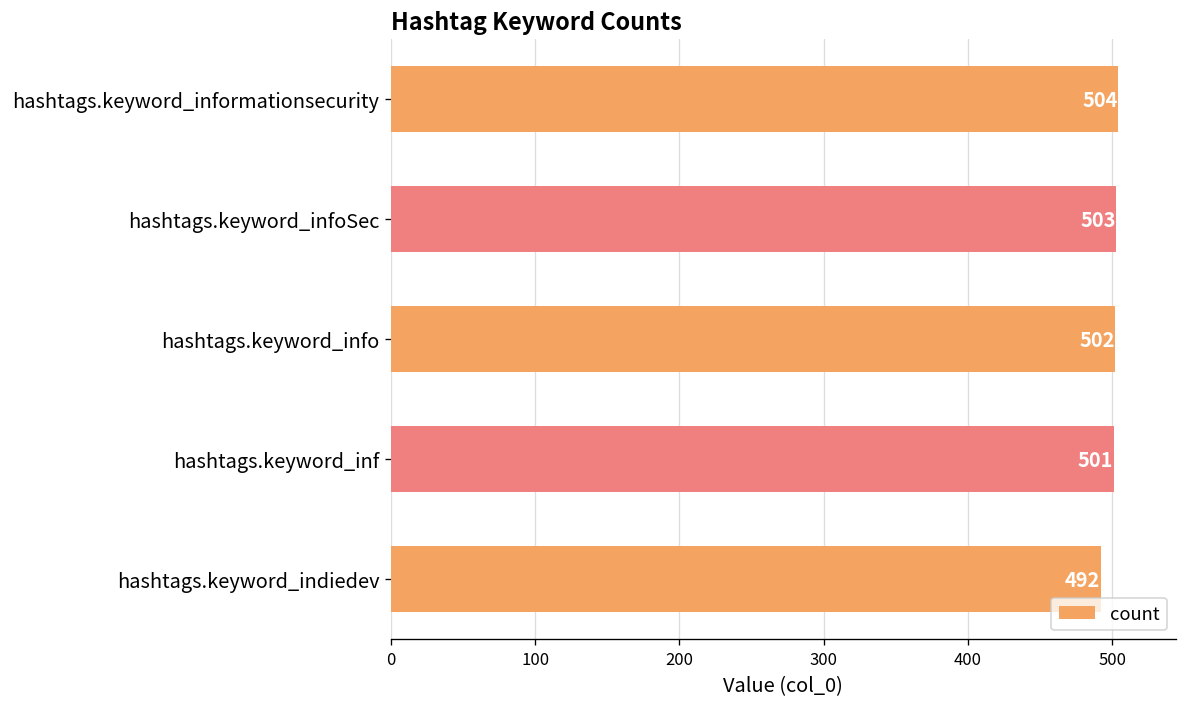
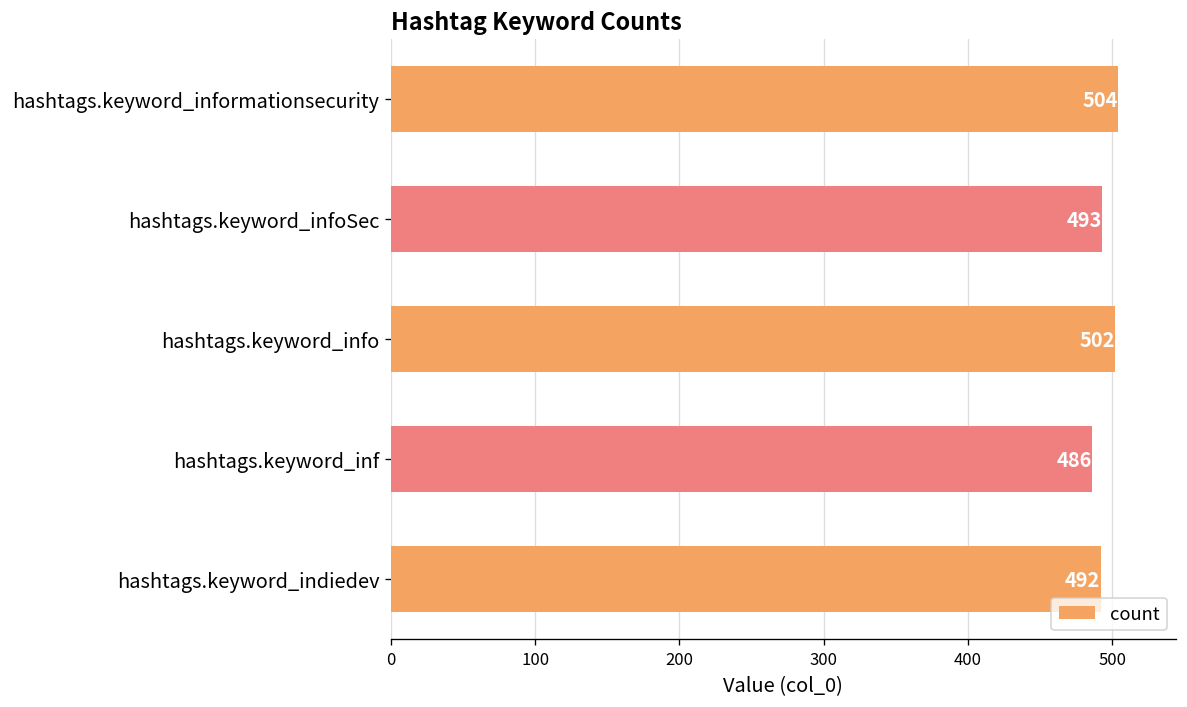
  {
    "hashtags.keyword_informationsecurity": 504,
-   "hashtags.keyword_infoSec": 503,
+   "hashtags.keyword_infoSec": 493,
    "hashtags.keyword_info": 502,
-   "hashtags.keyword_inf": 501,
+   "hashtags.keyword_inf": 486,
    "hashtags.keyword_indiedev": 492
  }
